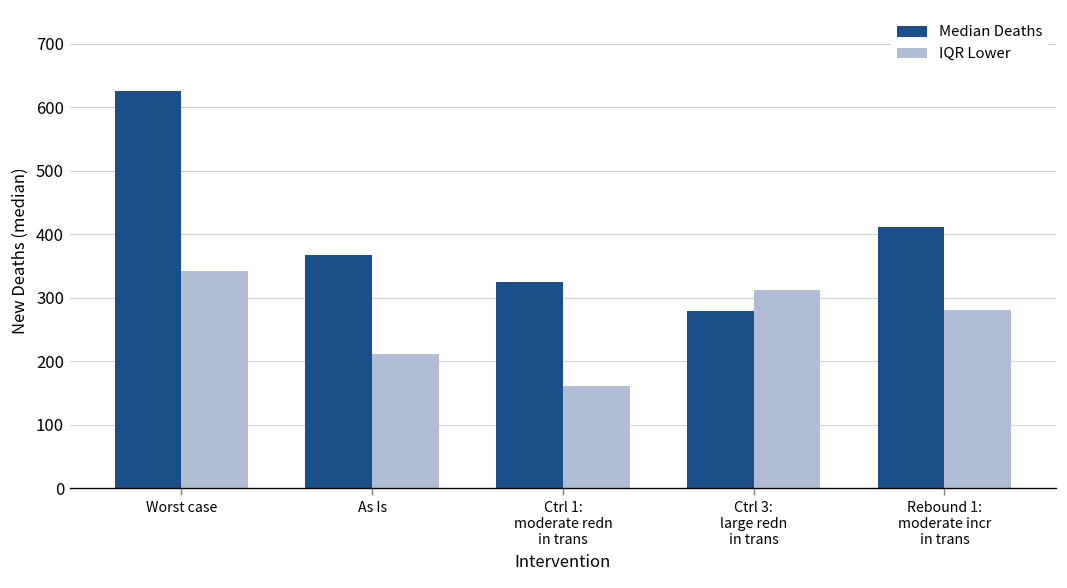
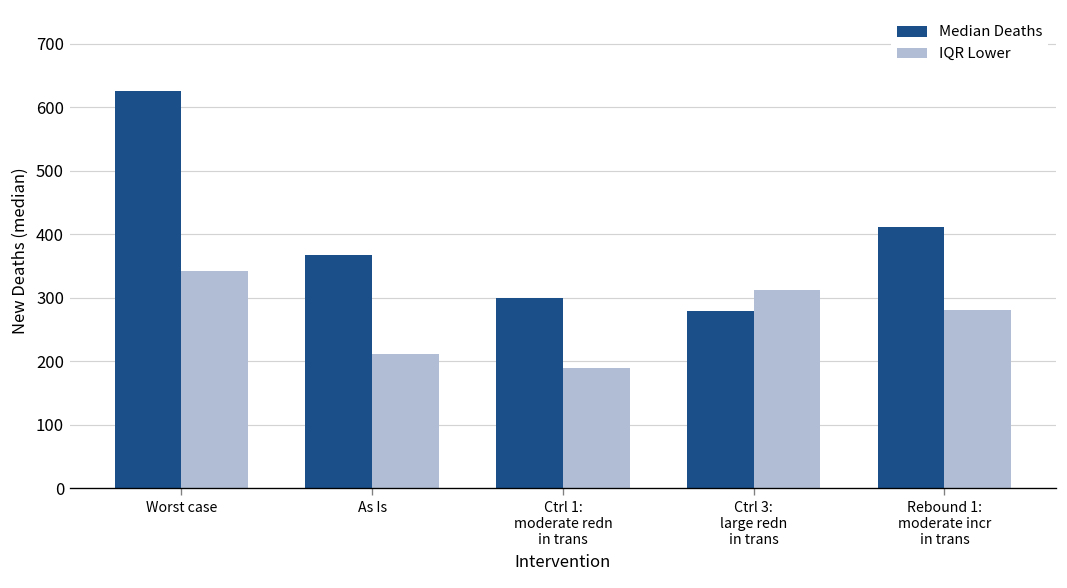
  {
    "Median Deaths": {
      "Worst case": 630,
      "As Is": 370,
-     "Ctrl 1: moderate redn in trans": 330,
+     "Ctrl 1: moderate redn in trans": 300,
      "Ctrl 3: large redn in trans": 280,
      "Rebound 1: moderate incr in trans": 410
    },
    "IQR Lower": {
      "Worst case": 340,
      "As Is": 210,
-     "Ctrl 1: moderate redn in trans": 160,
+     "Ctrl 1: moderate redn in trans": 190,
      "Ctrl 3: large redn in trans": 310,
      "Rebound 1: moderate incr in trans": 280
    }
  }
